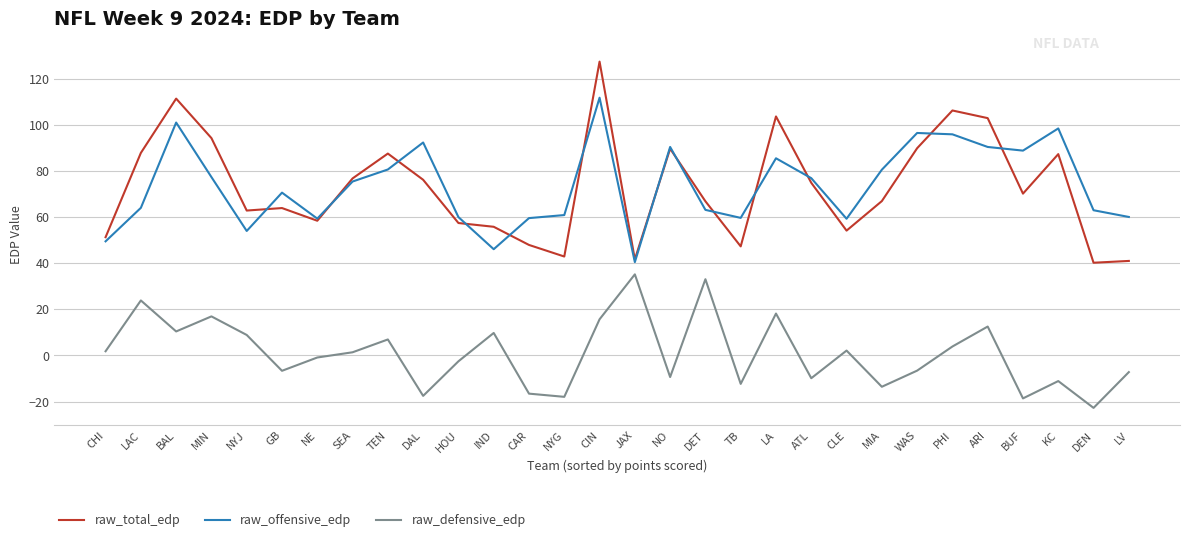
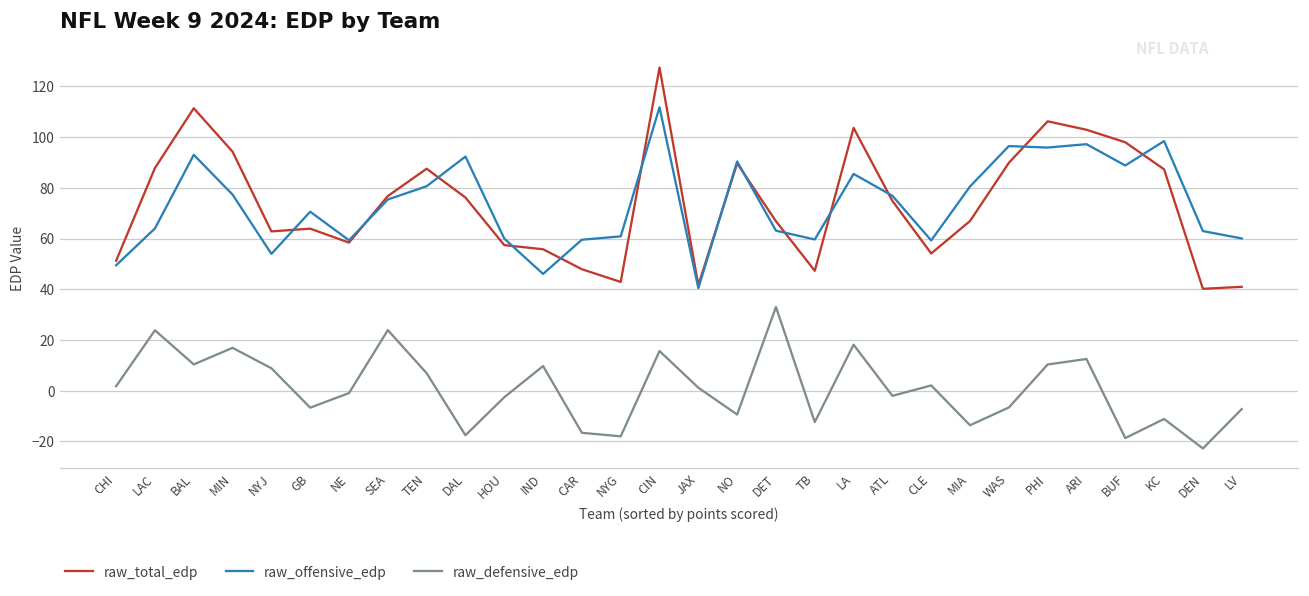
  {
    "raw_total_edp": {
      "CHI": 51,
      "LAC": 88,
      "BAL": 111,
      "MIN": 94,
      "NYJ": 63,
      "GB": 64,
      "SEA": 77,
      "TEN": 88,
      "DAL": 76,
      "HOU": 57,
      "IND": 56,
      "CAR": 48,
      "NYG": 43,
      "CIN": 127,
      "JAX": 42,
      "DET": 67,
      "TB": 47,
      "LA": 104,
      "ATL": 75,
      "CLE": 54,
      "MIA": 67,
      "WAS": 90,
      "PHI": 106,
      "ARI": 103,
-     "BUF": 70,
+     "BUF": 98,
      "KC": 87,
      "DEN": 40,
      "LV": 41
    },
    "raw_offensive_edp": {
      "CHI": 49,
      "LAC": 64,
-     "BAL": 101,
+     "BAL": 93,
      "MIN": 77,
      "NYJ": 54,
      "GB": 71,
      "SEA": 75,
      "TEN": 81,
      "DAL": 92,
      "HOU": 60,
      "IND": 46,
      "CAR": 60,
      "NYG": 61,
      "CIN": 112,
      "JAX": 40,
      "DET": 63,
      "TB": 60,
      "LA": 85,
      "ATL": 77,
      "CLE": 59,
      "MIA": 81,
      "WAS": 96,
      "PHI": 96,
-     "ARI": 90,
+     "ARI": 97,
      "BUF": 89,
      "KC": 98,
      "DEN": 63,
      "LV": 60
    },
    "raw_defensive_edp": {
      "CHI": 2,
      "LAC": 24,
      "BAL": 10,
      "MIN": 17,
      "NYJ": 9,
      "GB": -7,
      "NE": -1,
-     "SEA": 1,
+     "SEA": 24,
      "TEN": 7,
      "DAL": -18,
      "HOU": -3,
      "IND": 10,
      "CAR": -17,
      "NYG": -18,
      "CIN": 16,
-     "JAX": 35,
+     "JAX": 1,
      "NO": -9,
      "DET": 33,
      "TB": -12,
      "LA": 18,
-     "ATL": -10,
+     "ATL": -2,
      "CLE": 2,
      "MIA": -14,
      "WAS": -7,
-     "PHI": 4,
+     "PHI": 10,
      "ARI": 13,
      "BUF": -19,
      "KC": -11,
      "DEN": -23,
      "LV": -7
    }
  }
